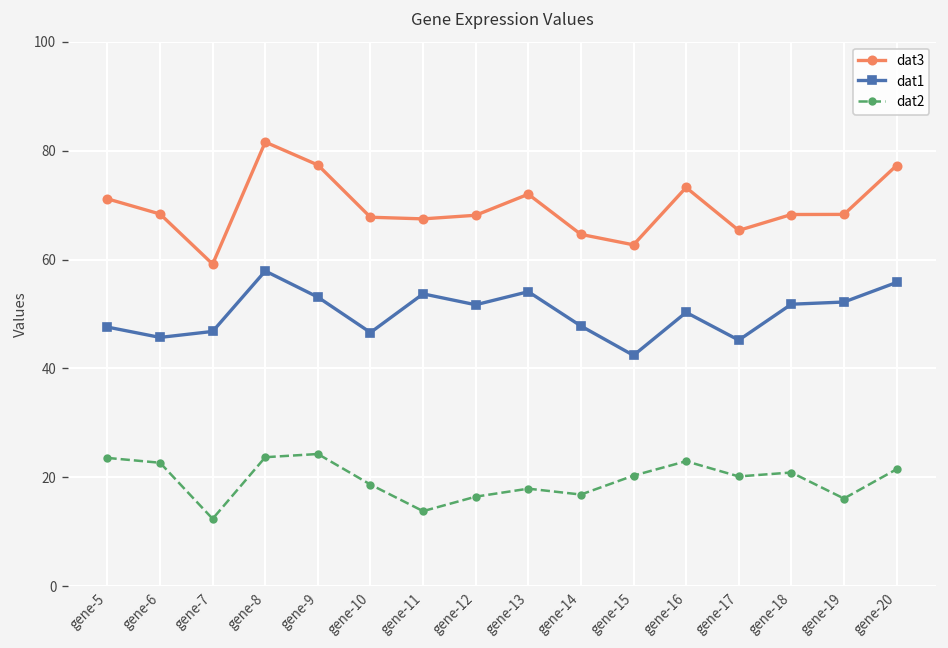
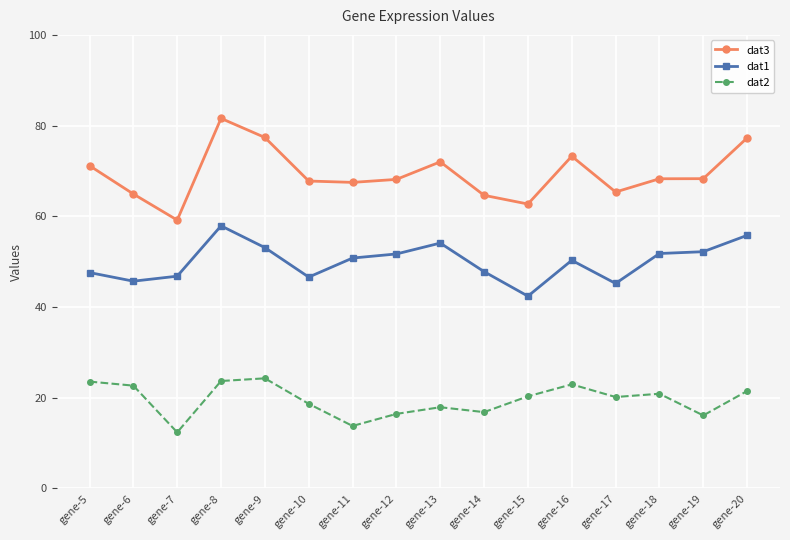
  {
    "dat3": {
      "gene-5": 71,
-     "gene-6": 68,
+     "gene-6": 65,
      "gene-7": 59,
      "gene-8": 82,
      "gene-9": 77,
      "gene-10": 68,
      "gene-11": 67,
      "gene-12": 68,
      "gene-13": 72,
      "gene-14": 65,
      "gene-15": 63,
      "gene-16": 73,
      "gene-17": 65,
      "gene-18": 68,
      "gene-19": 68,
      "gene-20": 77
    },
    "dat1": {
      "gene-5": 48,
      "gene-6": 46,
      "gene-7": 47,
      "gene-8": 58,
      "gene-9": 53,
      "gene-10": 47,
-     "gene-11": 54,
+     "gene-11": 51,
      "gene-12": 52,
      "gene-13": 54,
      "gene-14": 48,
      "gene-15": 42,
      "gene-16": 50,
      "gene-17": 45,
      "gene-18": 52,
      "gene-19": 52,
      "gene-20": 56
    },
    "dat2": {
      "gene-5": 24,
      "gene-6": 23,
      "gene-7": 12,
      "gene-8": 24,
      "gene-9": 24,
      "gene-10": 19,
      "gene-11": 14,
      "gene-12": 16,
      "gene-13": 18,
      "gene-14": 17,
      "gene-15": 20,
      "gene-16": 23,
      "gene-17": 20,
      "gene-18": 21,
      "gene-19": 16,
      "gene-20": 21
    }
  }
